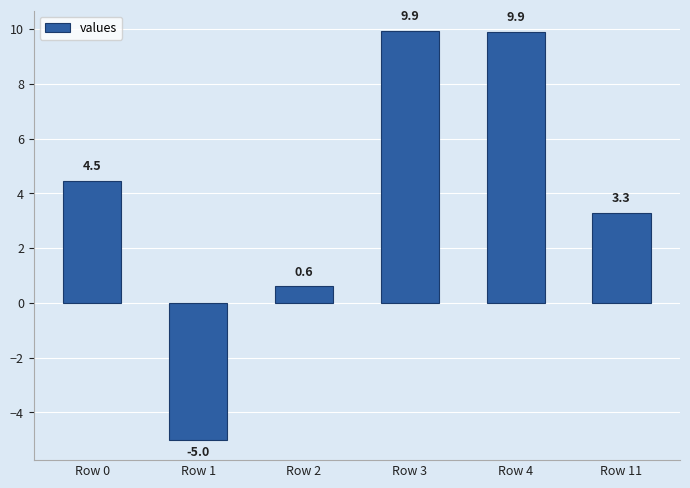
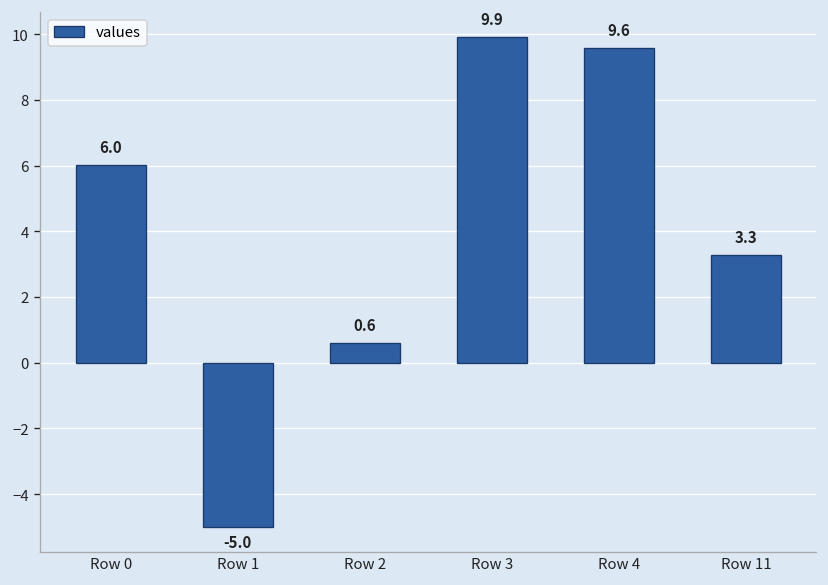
  {
-   "Row 0": 4.5,
+   "Row 0": 6.0,
    "Row 1": -5.0,
    "Row 2": 0.6,
    "Row 3": 9.9,
-   "Row 4": 9.9,
+   "Row 4": 9.6,
    "Row 11": 3.3
  }
